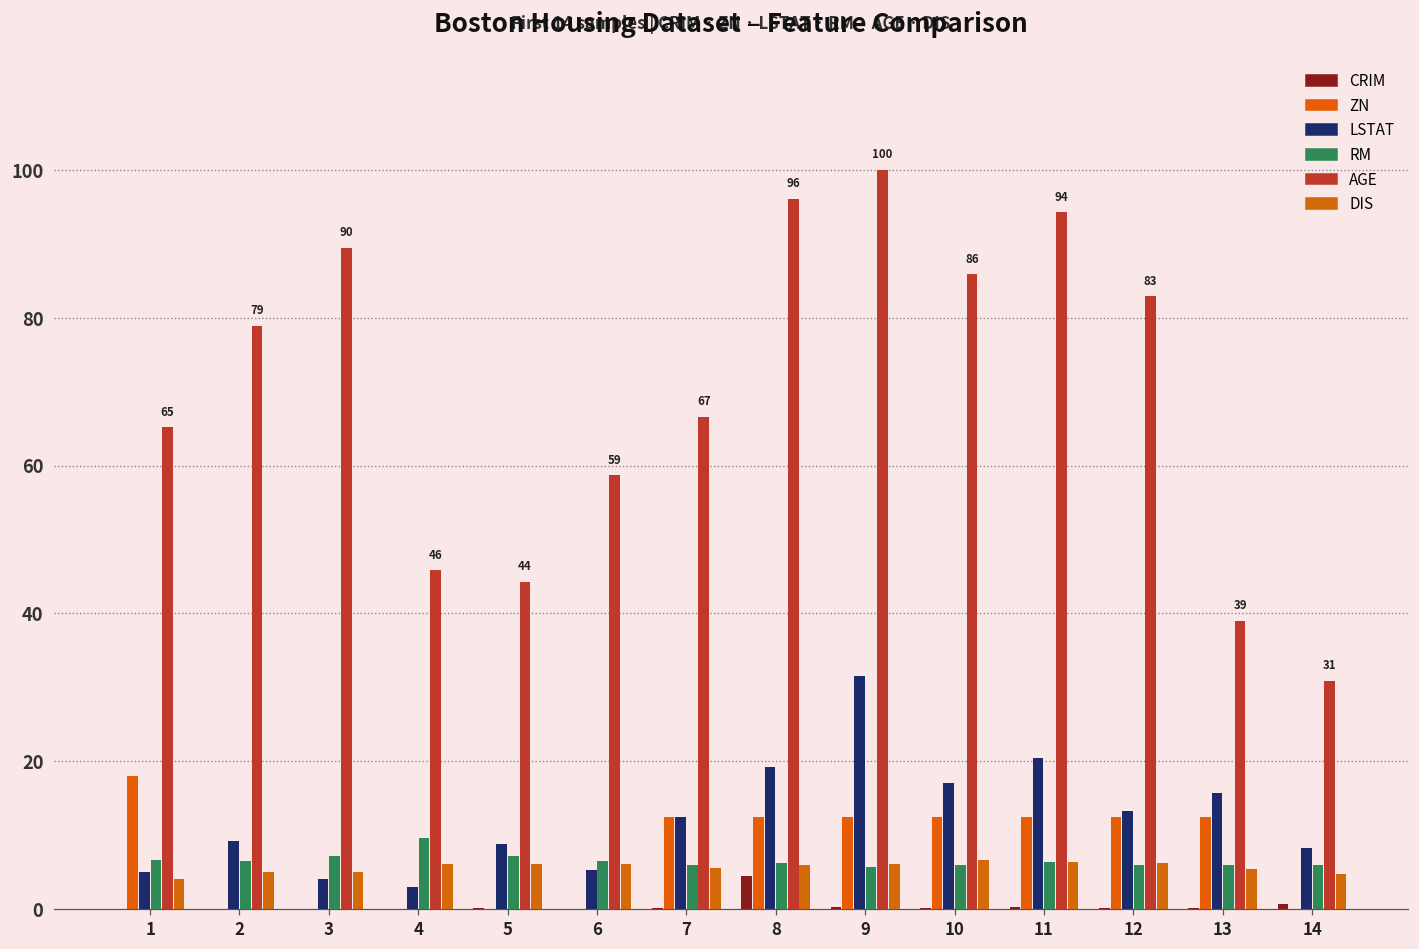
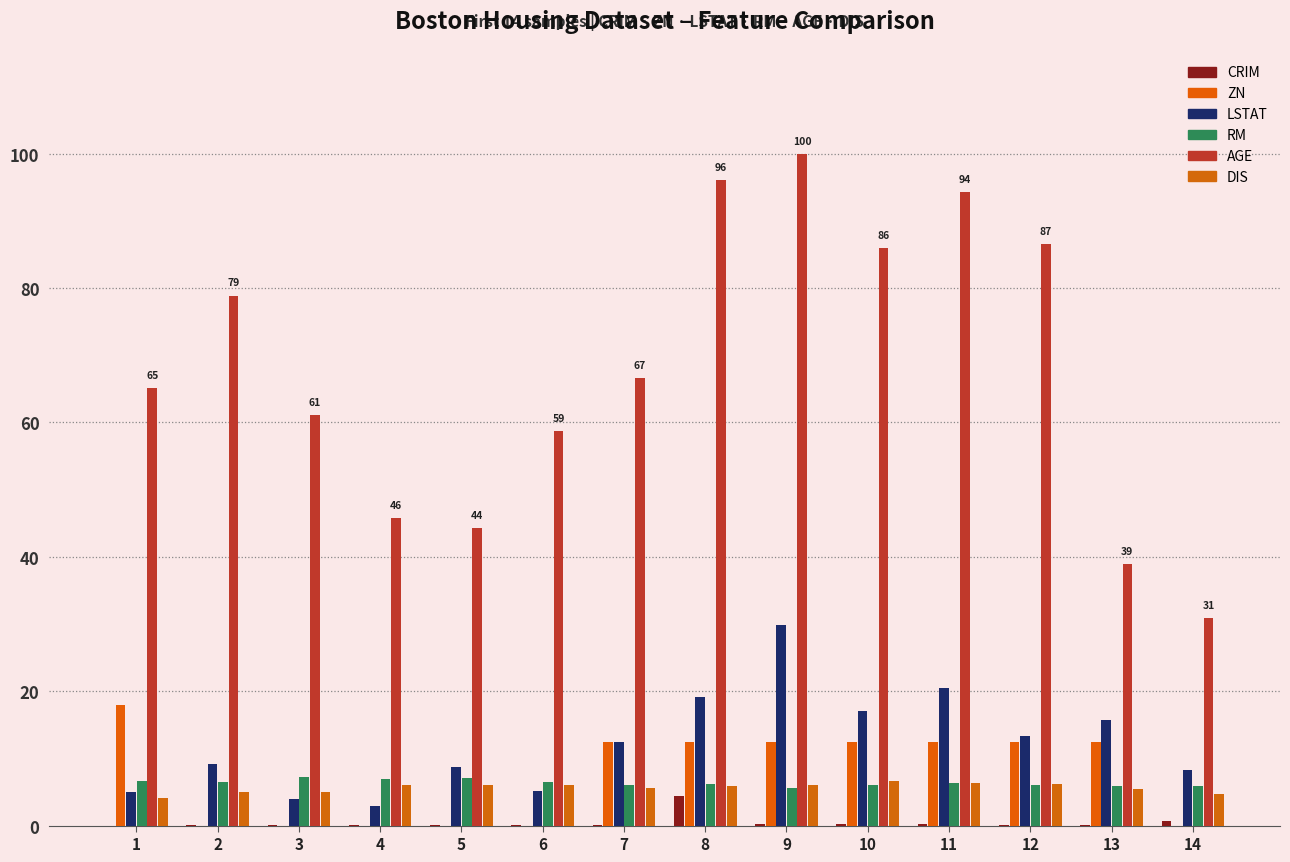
  {
    "CRIM": {
      "8": 4,
      "14": 1
    },
    "LSTAT": {
      "1": 5,
      "2": 9,
      "3": 4,
      "4": 3,
      "5": 9,
      "6": 5,
      "7": 12,
      "8": 19,
-     "9": 32,
+     "9": 30,
      "10": 17,
      "11": 20,
      "12": 13,
      "13": 16,
      "14": 8
    },
    "RM": {
      "1": 7,
      "2": 6,
      "3": 7,
-     "4": 10,
+     "4": 7,
      "5": 7,
      "6": 6,
      "7": 6,
      "8": 6,
      "9": 6,
      "10": 6,
      "11": 6,
      "12": 6,
      "13": 6,
      "14": 6
    },
    "AGE": {
      "1": 65,
      "2": 79,
-     "3": 90,
+     "3": 61,
      "4": 46,
      "5": 44,
      "6": 59,
      "7": 67,
      "8": 96,
      "9": 100,
      "10": 86,
      "11": 94,
-     "12": 83,
+     "12": 87,
      "13": 39,
      "14": 31
    }
  }
